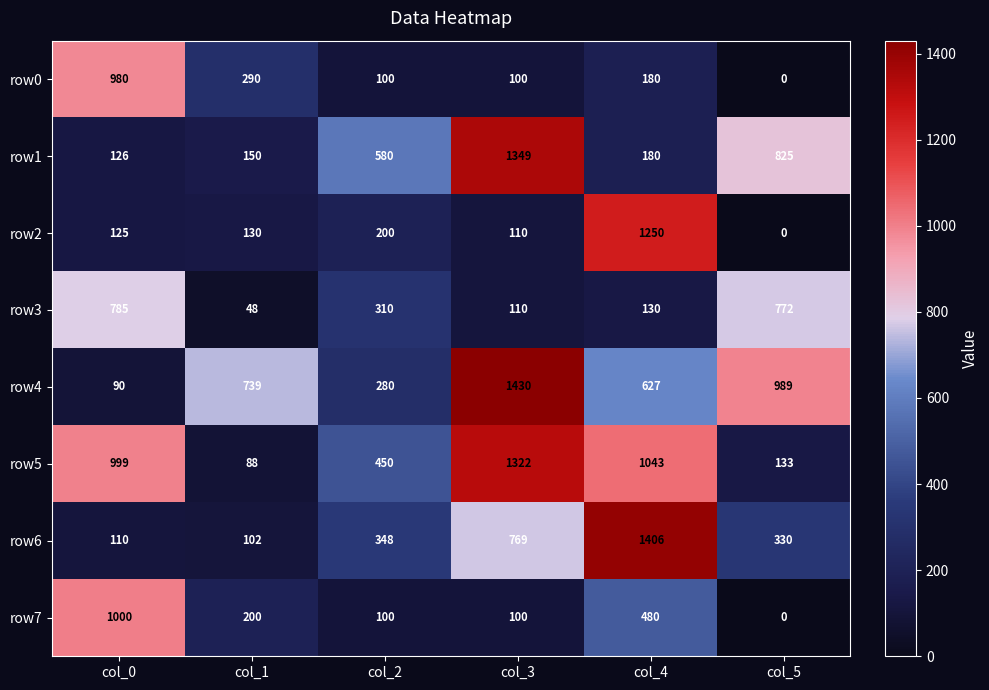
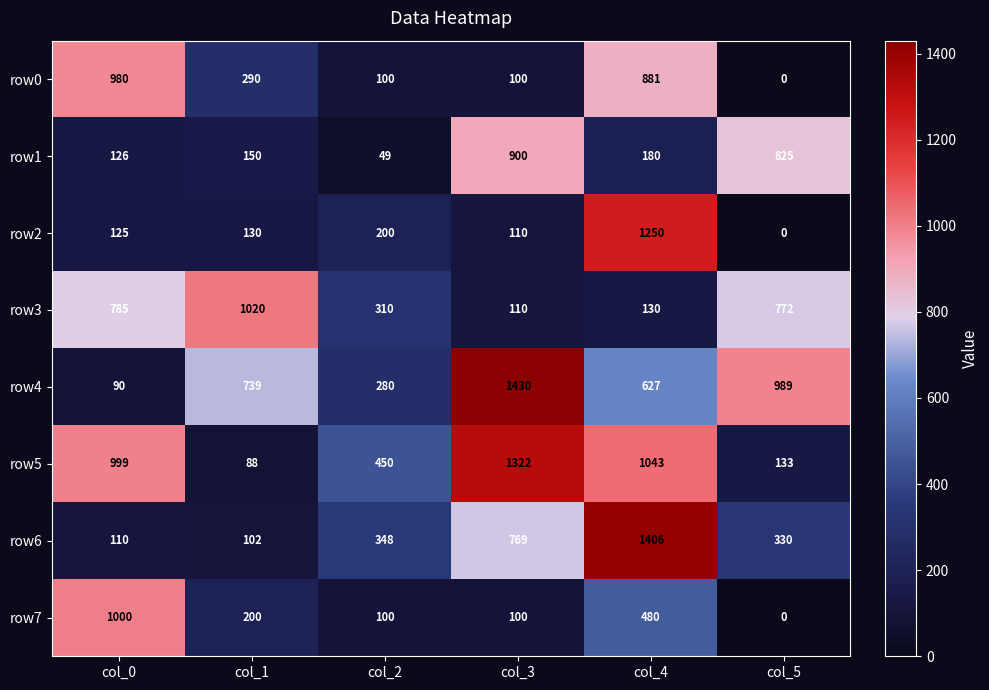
  {
    "row0": {
      "col_1": 290,
      "col_2": 100,
      "col_3": 100,
-     "col_4": 180,
+     "col_4": 881,
      "col_5": 0
    },
    "row1": {
      "col_0": 126,
      "col_1": 150,
-     "col_2": 580,
-     "col_3": 1349,
+     "col_2": 49,
+     "col_3": 900,
      "col_4": 180,
      "col_5": 825
    },
    "row2": {
      "col_0": 125,
      "col_1": 130,
      "col_2": 200,
      "col_3": 110,
      "col_4": 1250,
      "col_5": 0
    },
    "row3": {
      "col_0": 785,
-     "col_1": 48,
+     "col_1": 1020,
      "col_2": 310,
      "col_3": 110,
      "col_4": 130,
      "col_5": 772
    },
    "row4": {
      "col_0": 90,
      "col_1": 739,
      "col_2": 280,
      "col_3": 1430,
      "col_4": 627,
      "col_5": 989
    },
    "row5": {
      "col_0": 999,
      "col_1": 88,
      "col_2": 450,
      "col_3": 1322,
      "col_4": 1043,
      "col_5": 133
    },
    "row6": {
      "col_0": 110,
      "col_1": 102,
      "col_2": 348,
      "col_3": 769,
      "col_4": 1406,
      "col_5": 330
    },
    "row7": {
      "col_0": 1000,
      "col_1": 200,
      "col_2": 100,
      "col_3": 100,
      "col_4": 480,
      "col_5": 0
    }
  }
